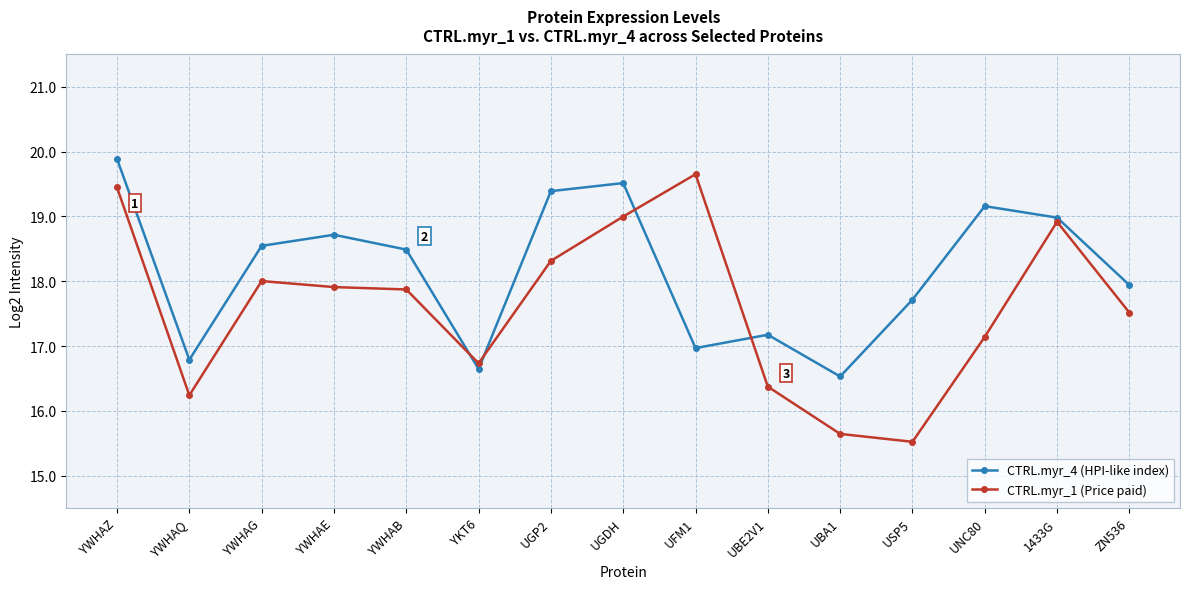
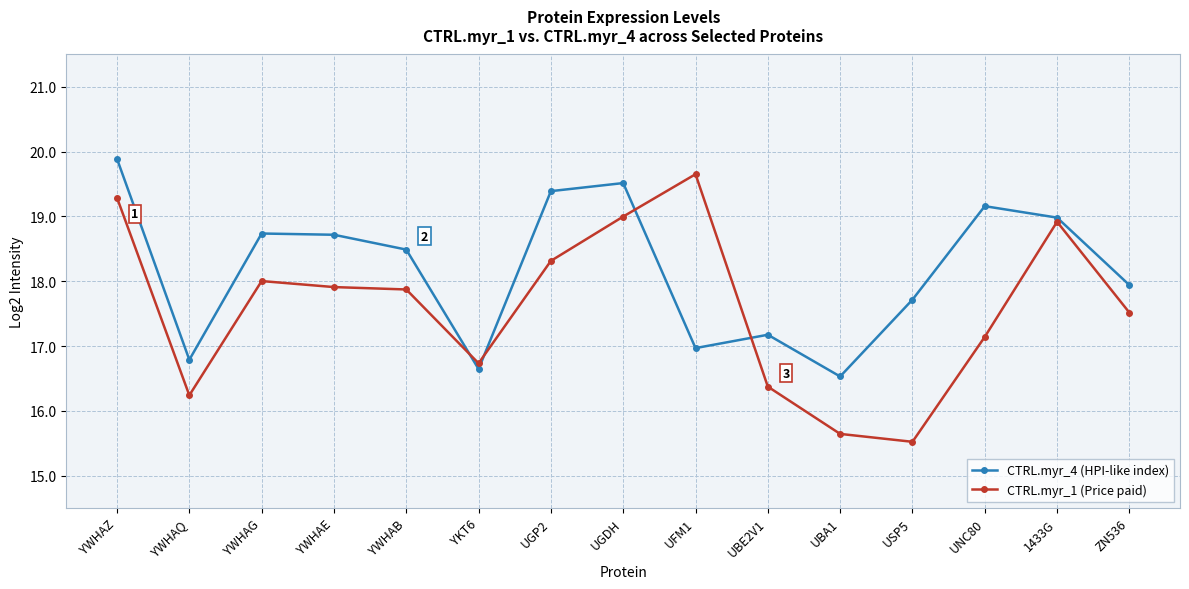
  {
    "CTRL.myr_4 (HPI-like index)": {
      "YWHAZ": 19.9,
      "YWHAQ": 16.8,
-     "YWHAG": 18.5,
+     "YWHAG": 18.7,
      "YWHAE": 18.7,
      "YKT6": 16.6,
      "UGP2": 19.4,
      "UGDH": 19.5,
      "UFM1": 17.0,
      "UBE2V1": 17.2,
      "UBA1": 16.5,
      "USP5": 17.7,
      "UNC80": 19.2,
      "1433G": 19.0,
      "ZN536": 17.9
    },
    "CTRL.myr_1 (Price paid)": {
-     "YWHAZ": 19.4,
+     "YWHAZ": 19.3,
      "YWHAQ": 16.2,
      "YWHAG": 18.0,
      "YWHAE": 17.9,
      "YWHAB": 17.9,
      "YKT6": 16.7,
      "UGP2": 18.3,
      "UGDH": 19.0,
      "UFM1": 19.7,
      "UBA1": 15.6,
      "USP5": 15.5,
      "UNC80": 17.1,
      "1433G": 18.9,
      "ZN536": 17.5
    }
  }
